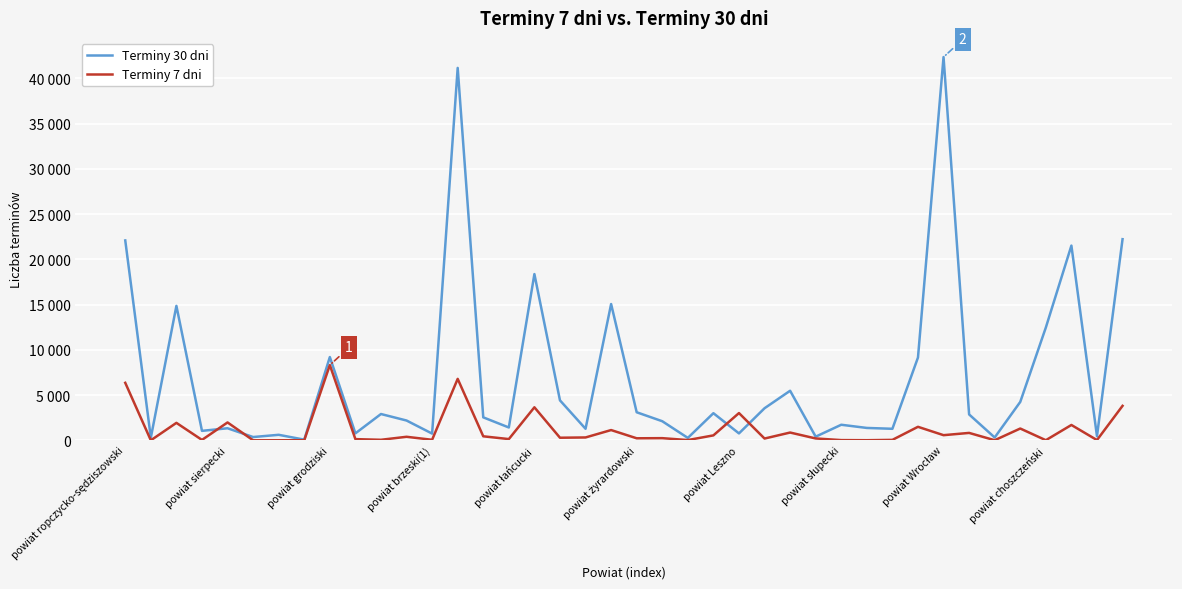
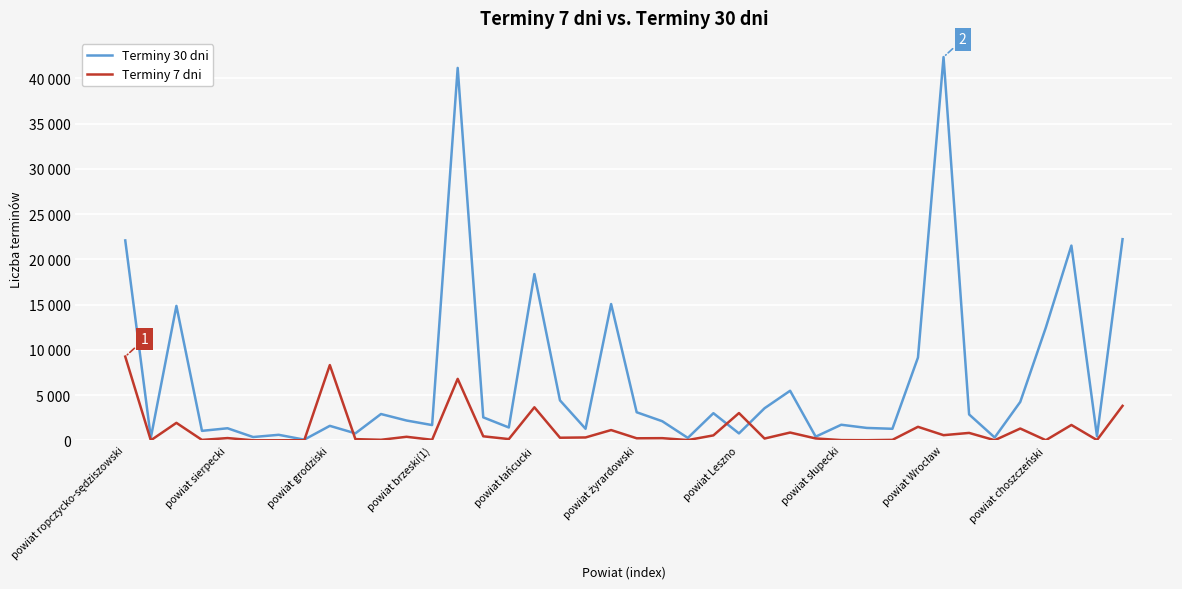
  {
    "Terminy 30 dni": {
      "powiat ropczycko-sędziszowski": 22000,
      "powiat sierpecki": 1000,
-     "powiat grodziski": 9000,
-     "powiat brzeski(1)": 1000,
+     "powiat grodziski": 2000,
+     "powiat brzeski(1)": 2000,
      "powiat łańcucki": 18000,
      "powiat żyrardowski": 3000,
      "powiat Leszno": 1000,
      "powiat słupecki": 2000,
      "powiat choszczeński": 12000
    },
    "Terminy 7 dni": {
-     "powiat ropczycko-sędziszowski": 6000,
-     "powiat sierpecki": 2000,
+     "powiat ropczycko-sędziszowski": 9000,
+     "powiat sierpecki": 0,
      "powiat grodziski": 8000,
      "powiat brzeski(1)": 0,
      "powiat łańcucki": 4000,
      "powiat żyrardowski": 0,
      "powiat Leszno": 3000,
      "powiat słupecki": 0,
      "powiat Wrocław": 1000,
      "powiat choszczeński": 0
    }
  }
